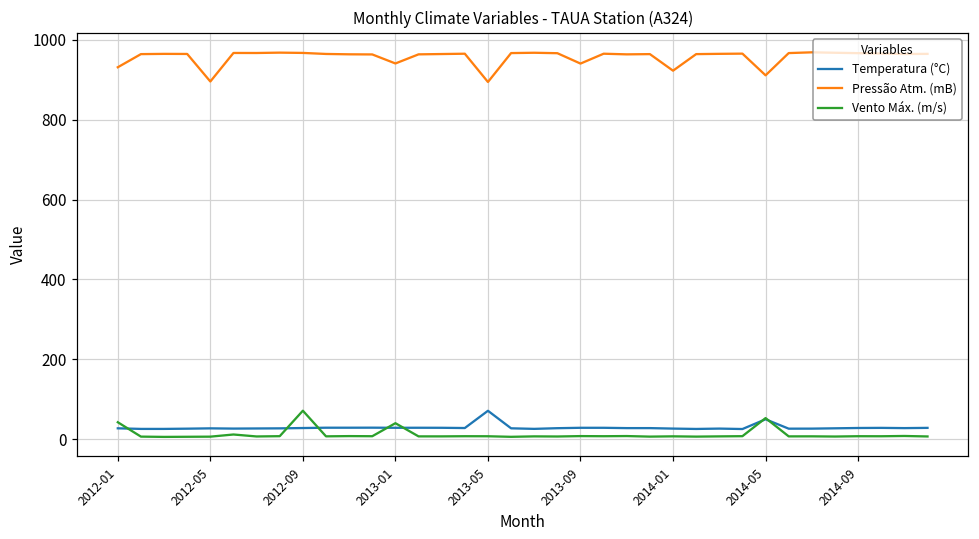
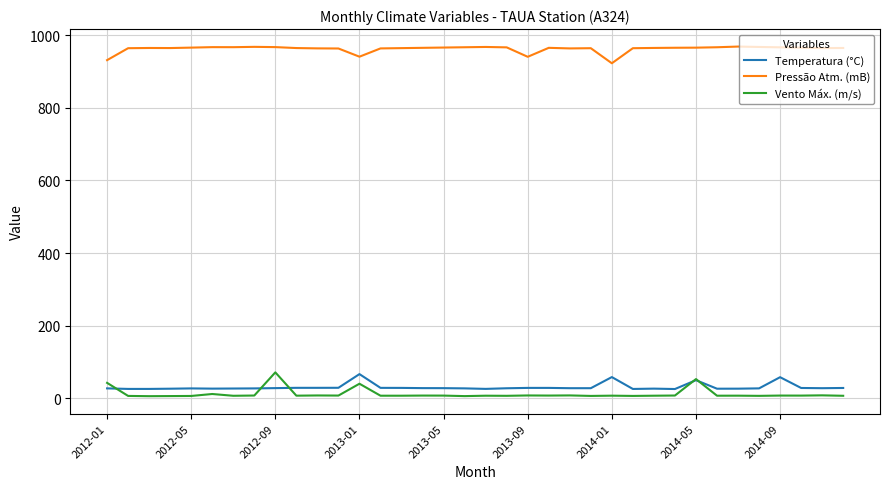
  {
    "Temperatura (°C)": {
      "2012-01": 30,
      "2012-05": 30,
      "2012-09": 30,
-     "2013-01": 30,
-     "2013-05": 70,
+     "2013-01": 70,
+     "2013-05": 30,
      "2013-09": 30,
-     "2014-01": 30,
-     "2014-09": 30
+     "2014-01": 60,
+     "2014-09": 60
    },
    "Pressão Atm. (mB)": {
      "2012-01": 930,
-     "2012-05": 900,
+     "2012-05": 970,
      "2012-09": 970,
      "2013-01": 940,
-     "2013-05": 890,
+     "2013-05": 970,
      "2013-09": 940,
      "2014-01": 920,
-     "2014-05": 910
+     "2014-05": 970
    },
    "Vento Máx. (m/s)": {
      "2012-01": 40,
      "2012-05": 10,
      "2012-09": 70,
      "2013-01": 40,
      "2013-05": 10,
      "2013-09": 10,
      "2014-01": 10,
      "2014-09": 10
    }
  }
